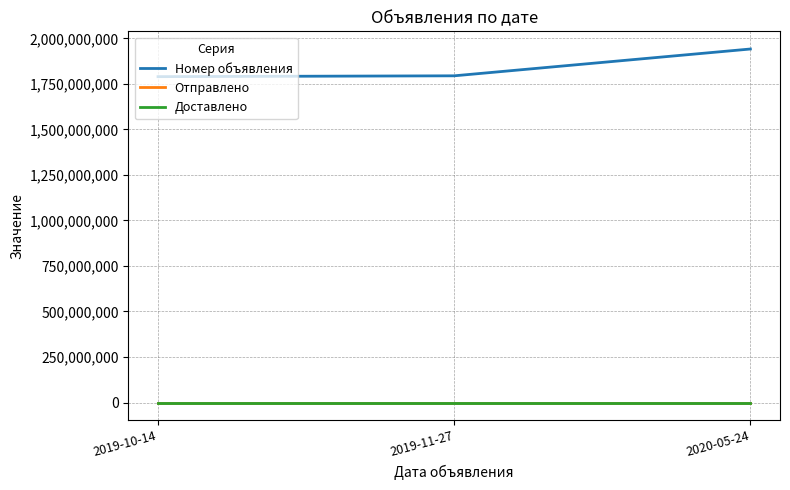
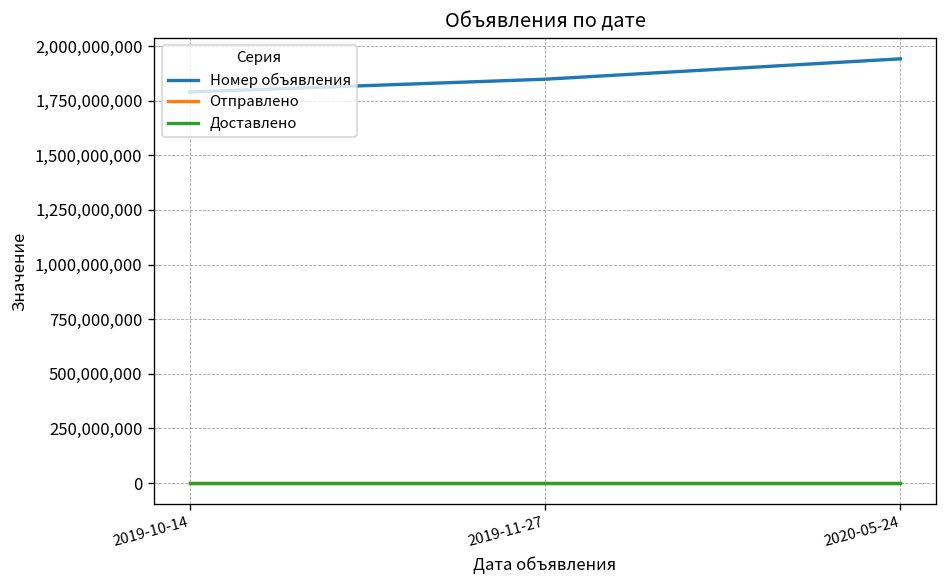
  {
    "Номер объявления": {
-     "2019-11-27": "1,790,000,000",
+     "2019-11-27": "1,850,000,000",
      "2020-05-24": "1,940,000,000"
    },
    "Доставлено": {
      "2019-10-14": "0",
      "2019-11-27": "0",
      "2020-05-24": "0"
    }
  }
